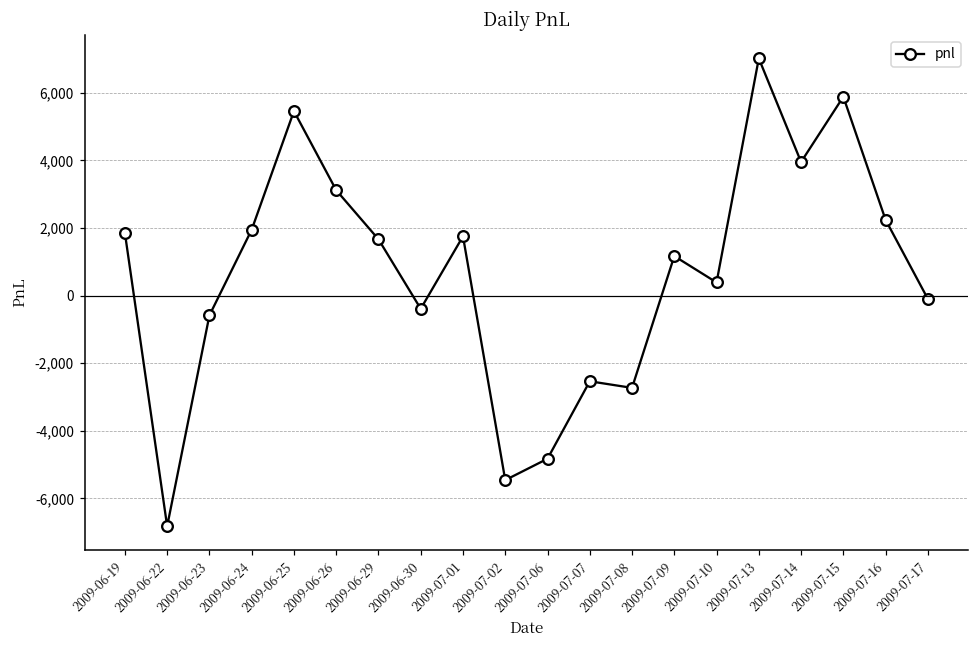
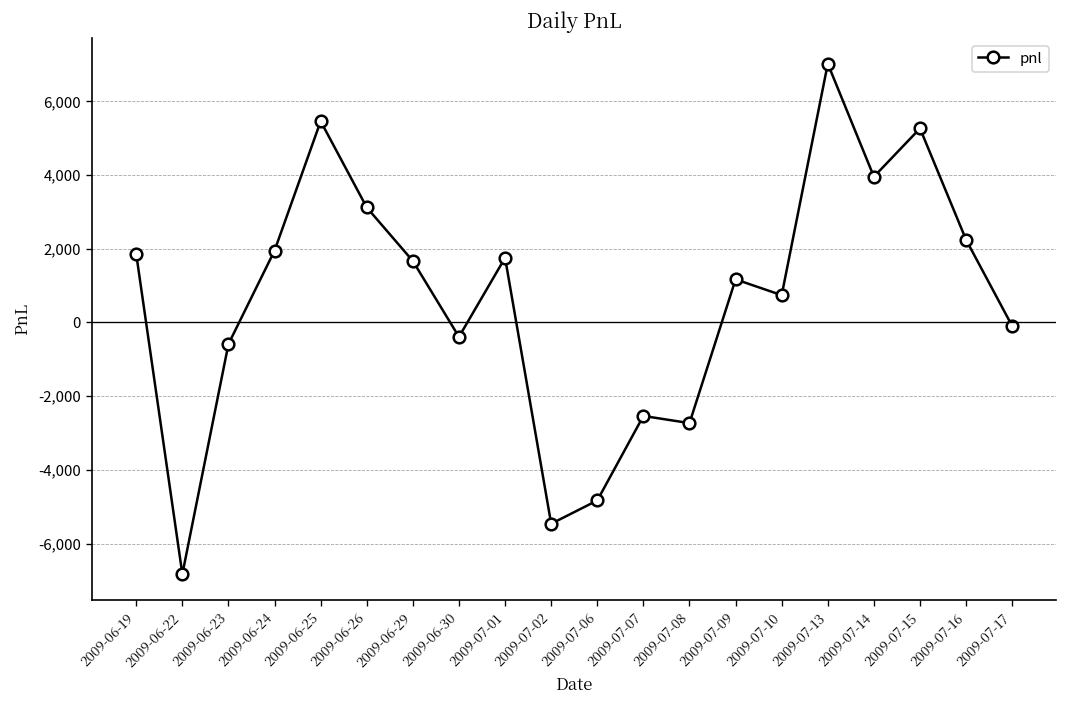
  {
    "2009-06-19": "1,900",
    "2009-06-22": "-6,800",
    "2009-06-23": "-600",
    "2009-06-24": "2,000",
    "2009-06-25": "5,500",
    "2009-06-26": "3,100",
    "2009-06-29": "1,700",
    "2009-06-30": "-400",
    "2009-07-01": "1,800",
    "2009-07-02": "-5,500",
    "2009-07-06": "-4,800",
    "2009-07-07": "-2,500",
    "2009-07-08": "-2,700",
    "2009-07-09": "1,200",
-   "2009-07-10": "400",
+   "2009-07-10": "700",
    "2009-07-13": "7,000",
    "2009-07-14": "4,000",
-   "2009-07-15": "5,900",
+   "2009-07-15": "5,300",
    "2009-07-16": "2,200",
    "2009-07-17": "-100"
  }
